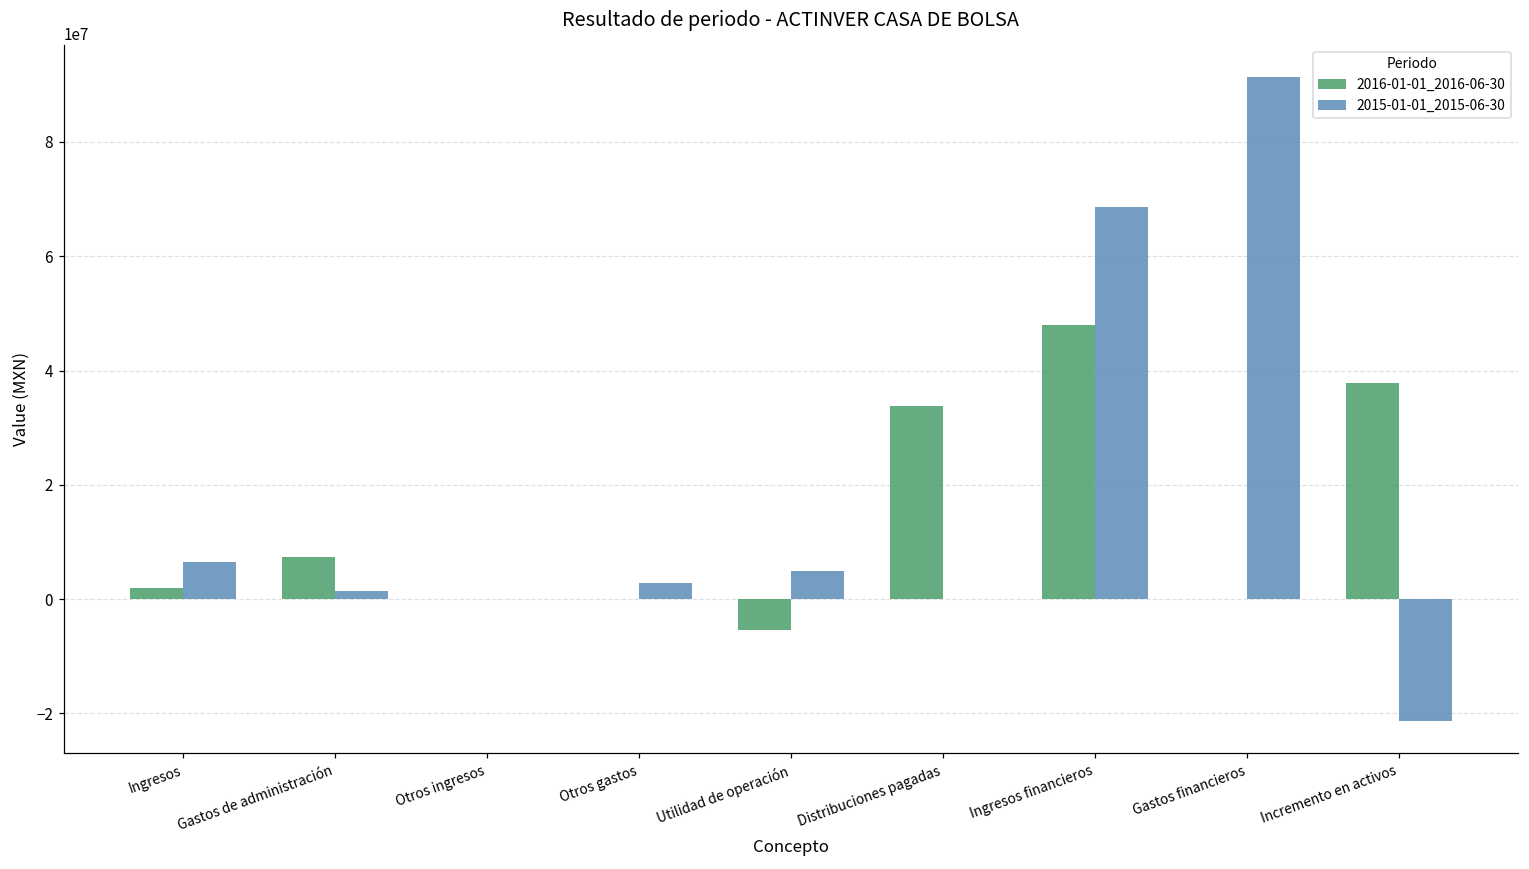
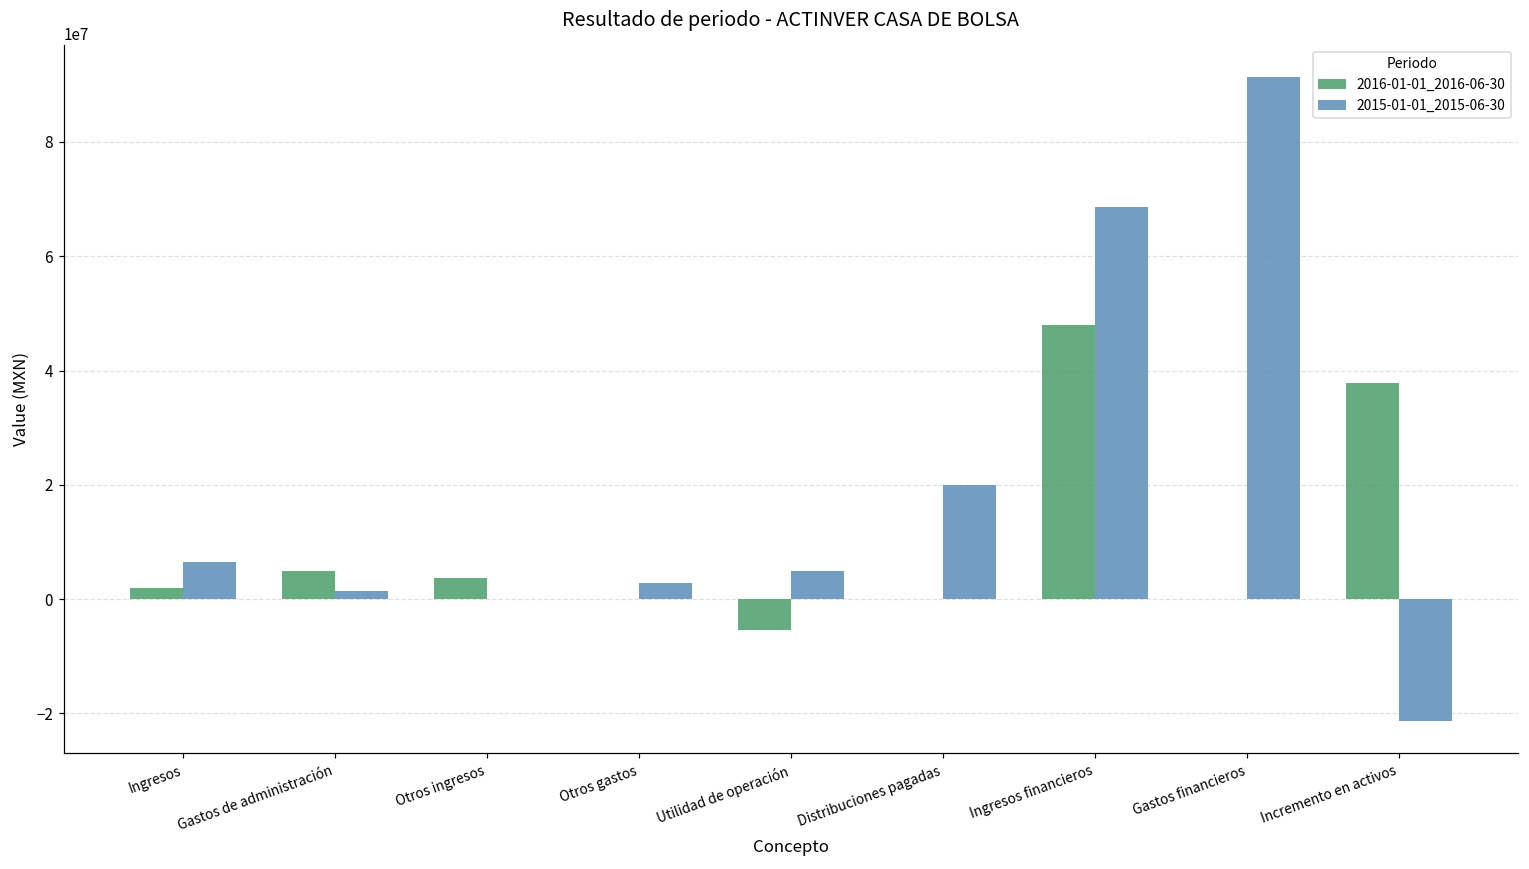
  {
    "2016-01-01_2016-06-30": {
      "Ingresos": 2000000,
-     "Gastos de administración": 7000000,
-     "Otros ingresos": 0,
+     "Gastos de administración": 5000000,
+     "Otros ingresos": 4000000,
      "Otros gastos": 0,
      "Utilidad de operación": -5000000,
-     "Distribuciones pagadas": 34000000,
+     "Distribuciones pagadas": 0,
      "Ingresos financieros": 48000000,
      "Gastos financieros": 0,
      "Incremento en activos": 38000000
    },
    "2015-01-01_2015-06-30": {
      "Ingresos": 6000000,
      "Gastos de administración": 2000000,
      "Otros ingresos": 0,
      "Otros gastos": 3000000,
      "Utilidad de operación": 5000000,
-     "Distribuciones pagadas": 0,
+     "Distribuciones pagadas": 20000000,
      "Ingresos financieros": 69000000,
      "Gastos financieros": 91000000,
      "Incremento en activos": -21000000
    }
  }
